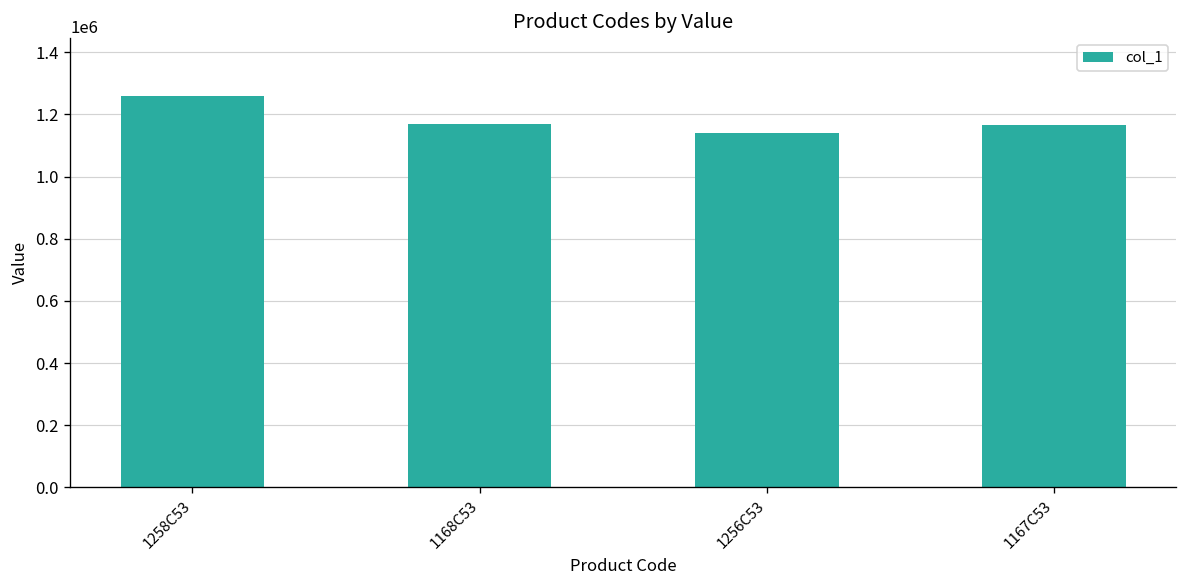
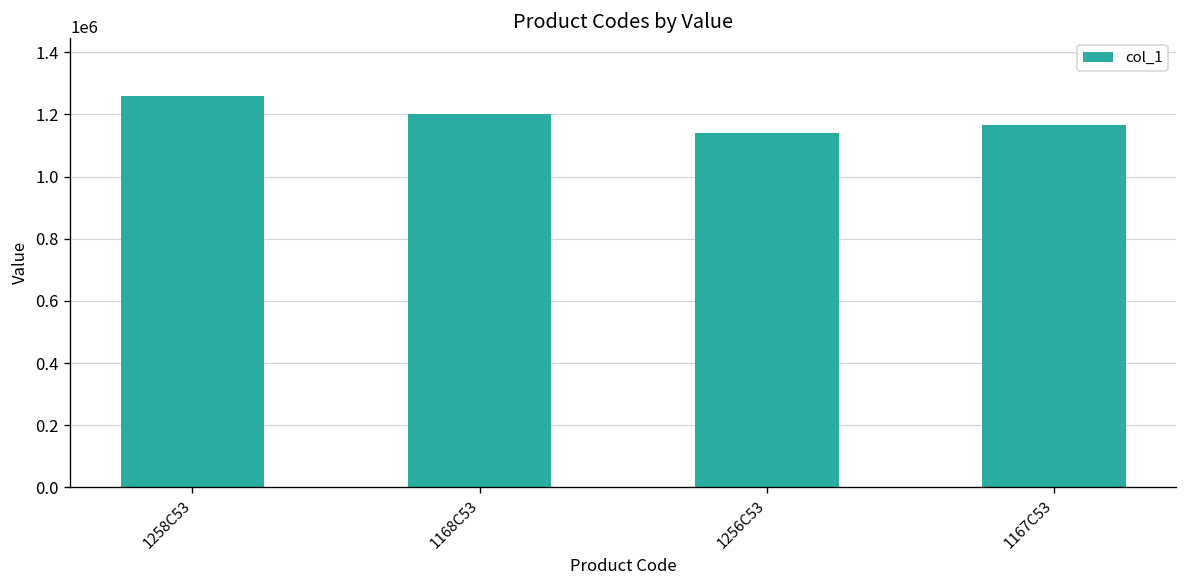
  {
    "1258C53": 1260000,
-   "1168C53": 1170000,
+   "1168C53": 1200000,
    "1256C53": 1140000,
    "1167C53": 1170000
  }
